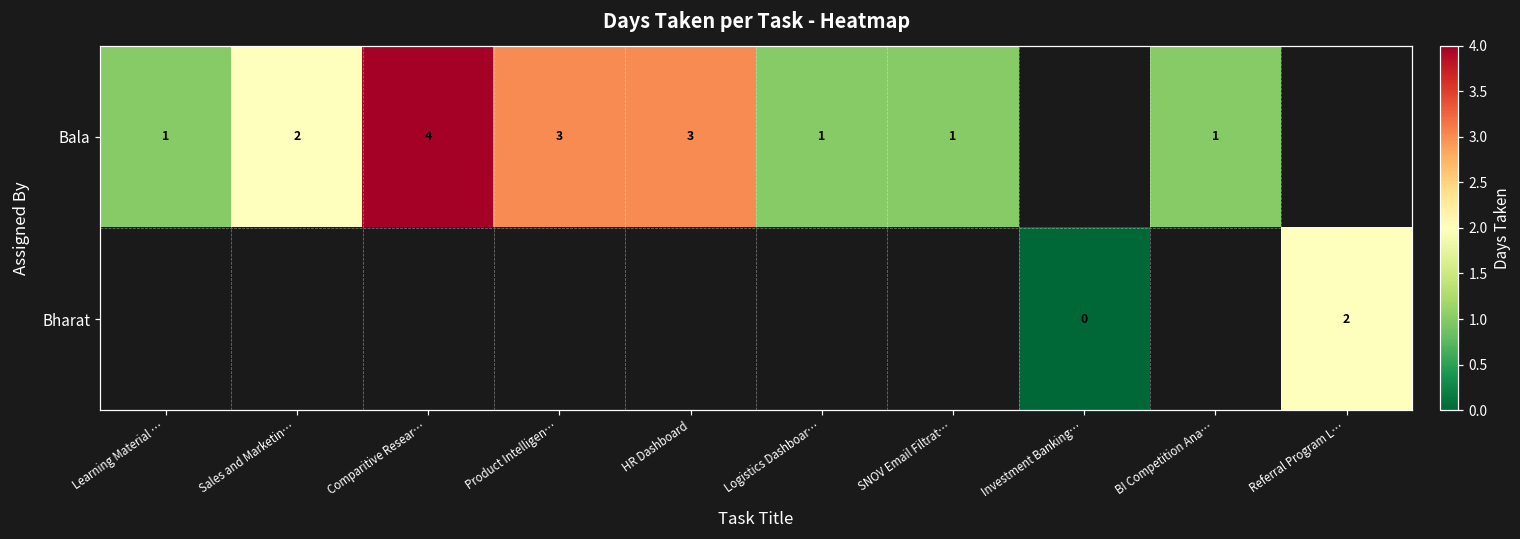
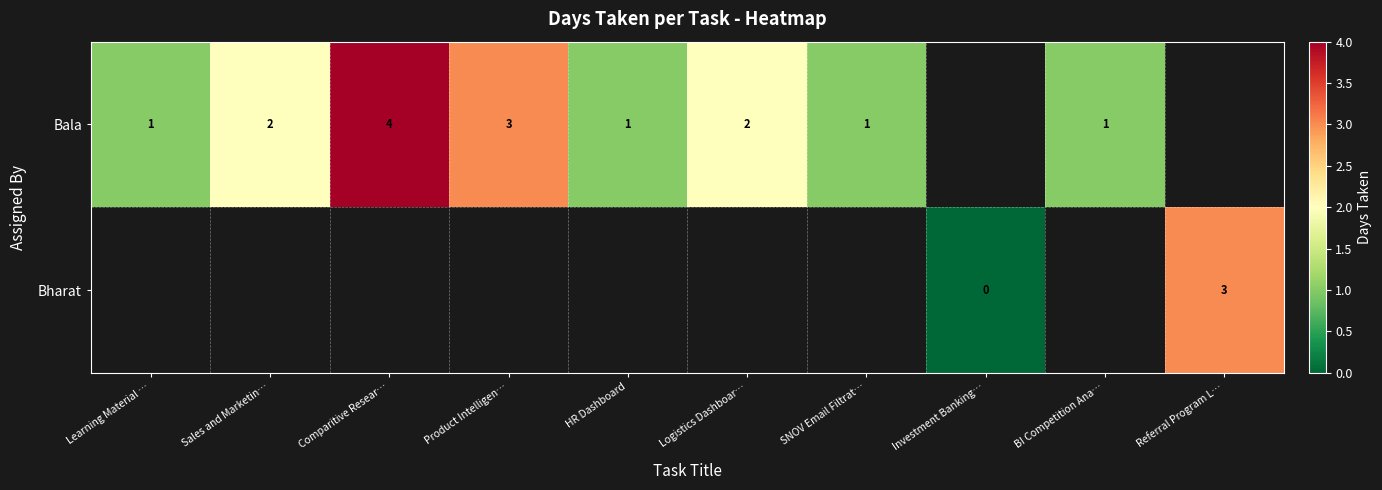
  {
    "Bala": {
      "Learning Material …": 1,
      "Sales and Marketin…": 2,
      "Comparitive Resear…": 4,
      "Product Intelligen…": 3,
-     "HR Dashboard": 3,
-     "Logistics Dashboar…": 1,
+     "HR Dashboard": 1,
+     "Logistics Dashboar…": 2,
      "SNOV Email Filtrat…": 1,
      "BI Competition Ana…": 1
    },
    "Bharat": {
      "Investment Banking…": 0,
-     "Referral Program L…": 2
+     "Referral Program L…": 3
    }
  }
